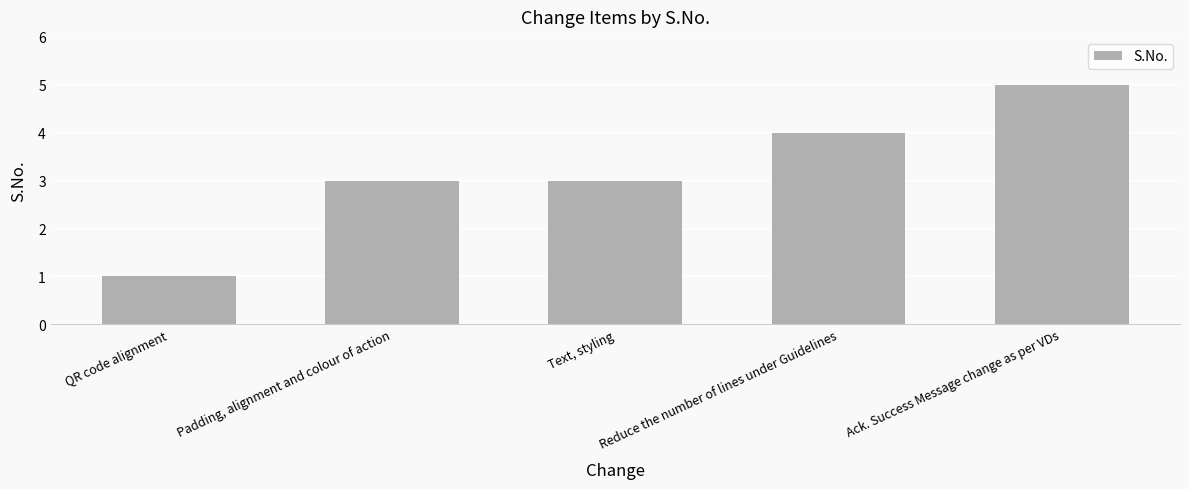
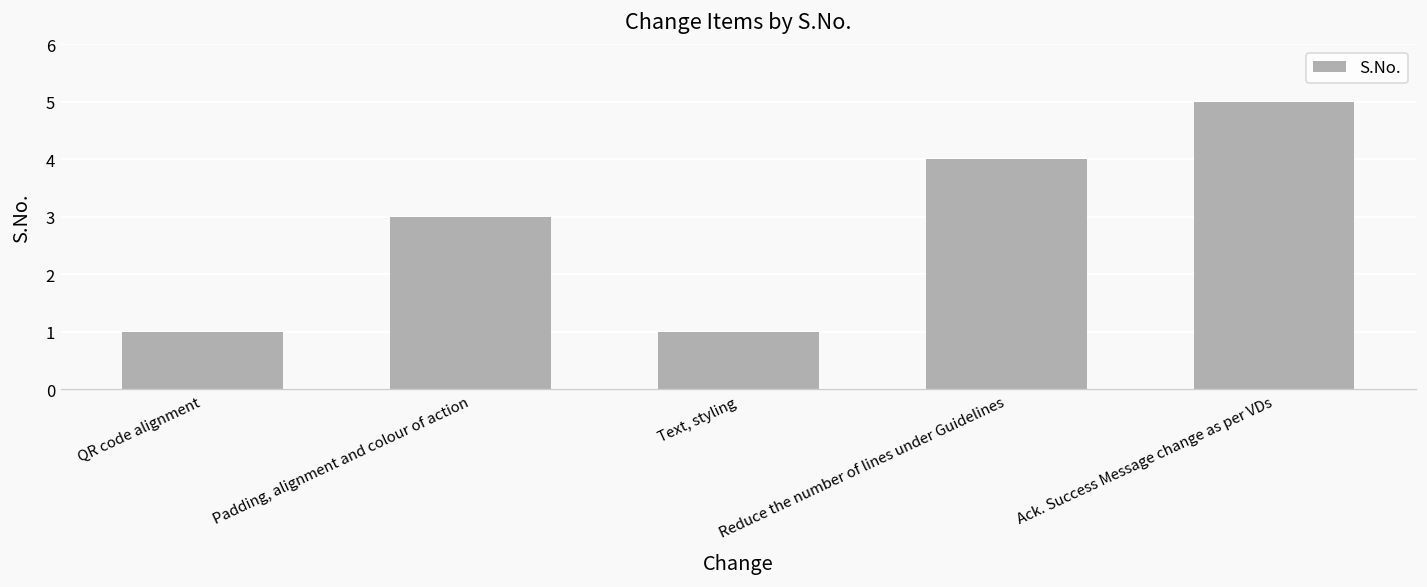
  {
    "QR code alignment": 1,
    "Padding, alignment and colour of action": 3,
-   "Text, styling": 3,
+   "Text, styling": 1,
    "Reduce the number of lines under Guidelines": 4,
    "Ack. Success Message change as per VDs": 5
  }
